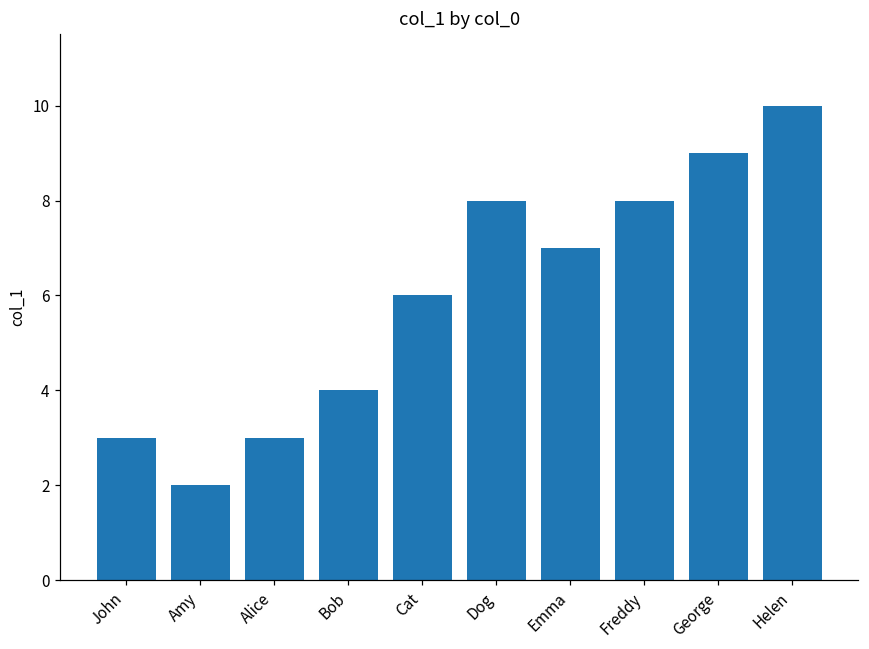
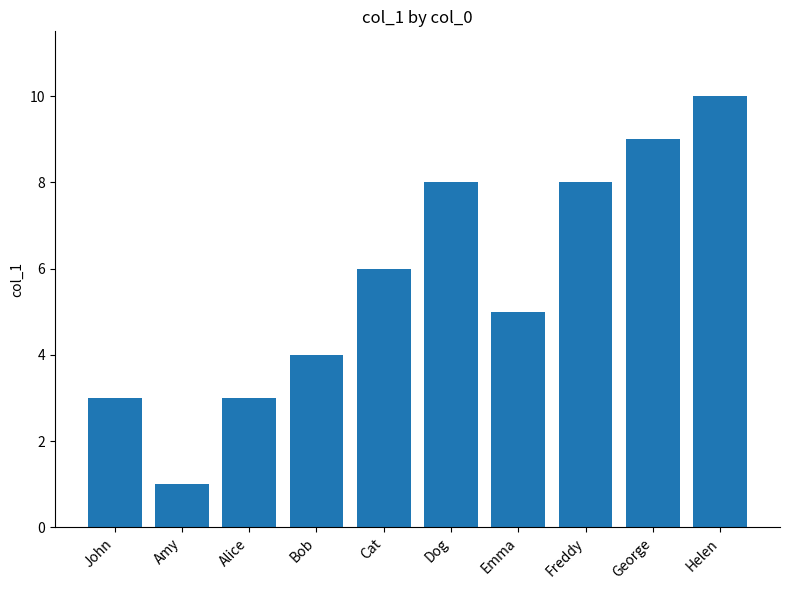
  {
    "John": 3,
-   "Amy": 2,
+   "Amy": 1,
    "Alice": 3,
    "Bob": 4,
    "Cat": 6,
    "Dog": 8,
-   "Emma": 7,
+   "Emma": 5,
    "Freddy": 8,
    "George": 9,
    "Helen": 10
  }
